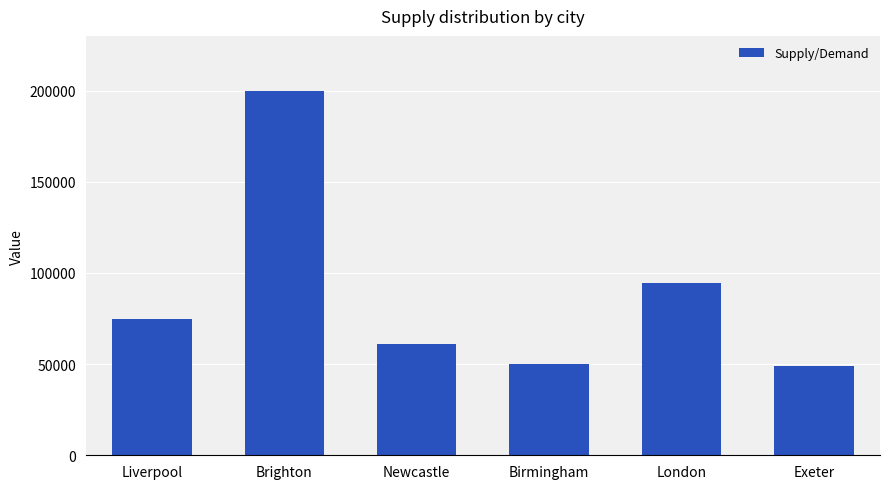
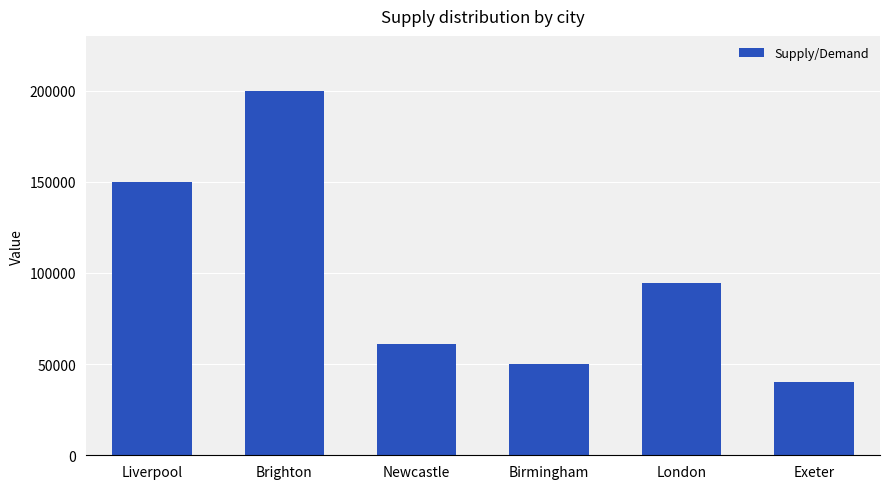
  {
-   "Liverpool": 75000,
+   "Liverpool": 150000,
    "Brighton": 200000,
    "Newcastle": 61000,
    "Birmingham": 50000,
    "London": 95000,
-   "Exeter": 49000
+   "Exeter": 40000
  }
